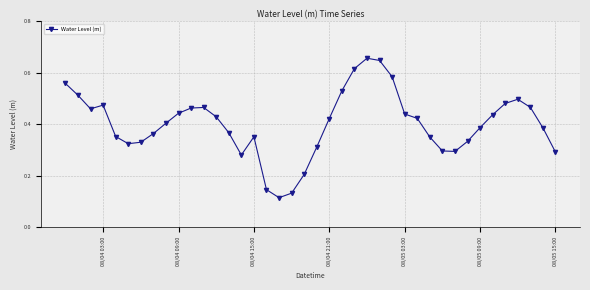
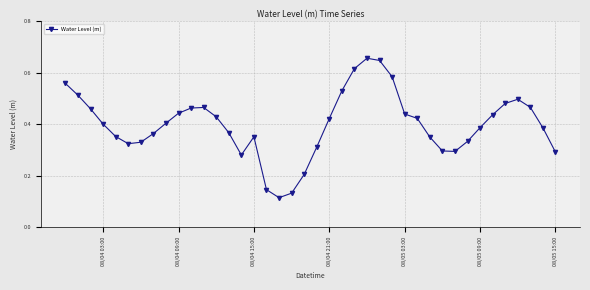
  {
-   "08/04 03:00": 0.47,
+   "08/04 03:00": 0.40,
    "08/04 09:00": 0.44,
    "08/04 15:00": 0.35,
    "08/04 21:00": 0.42,
    "08/05 03:00": 0.44,
    "08/05 09:00": 0.39,
    "08/05 15:00": 0.29
  }
